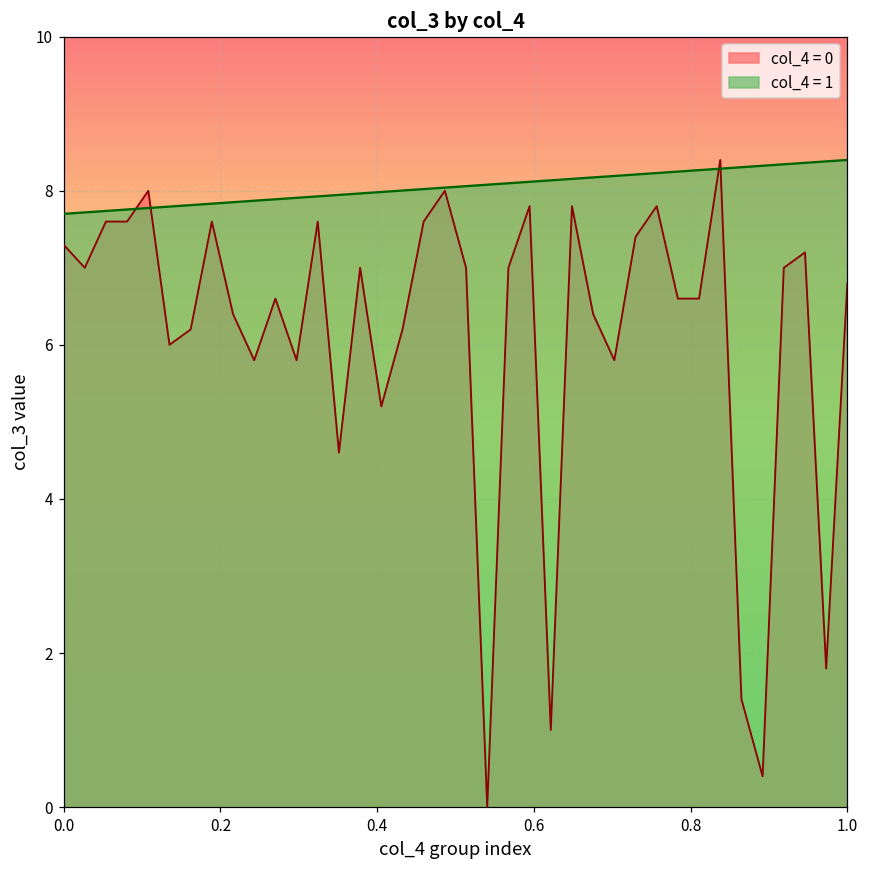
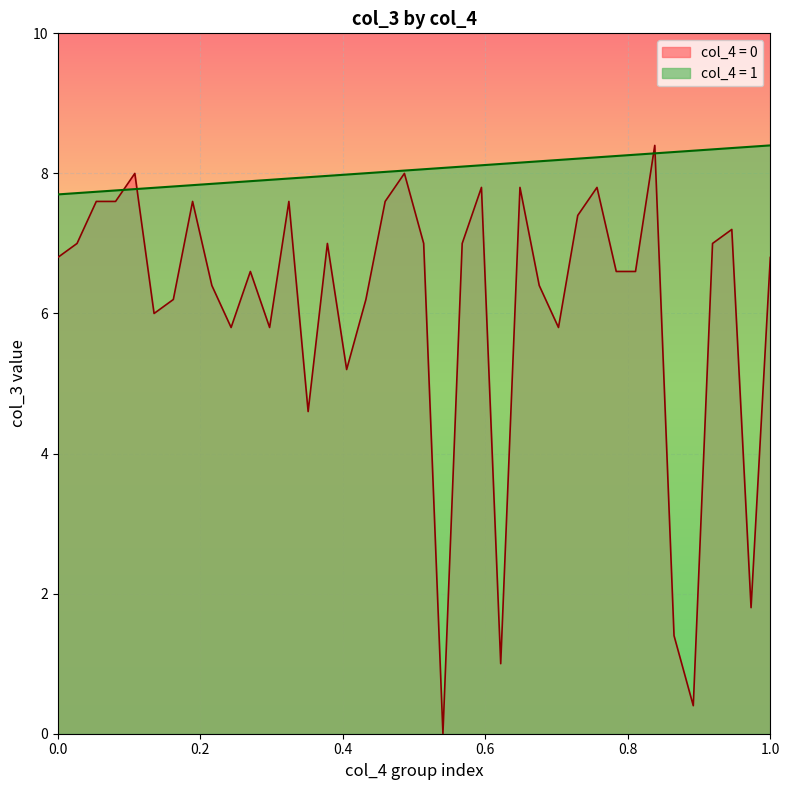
  {
    "col_4 = 0": {
-     "0.0": 7.3,
+     "0.0": 6.8,
      "1.0": 6.8
    },
    "col_4 = 1": {
      "0.0": 7.7,
      "1.0": 8.4
    }
  }
